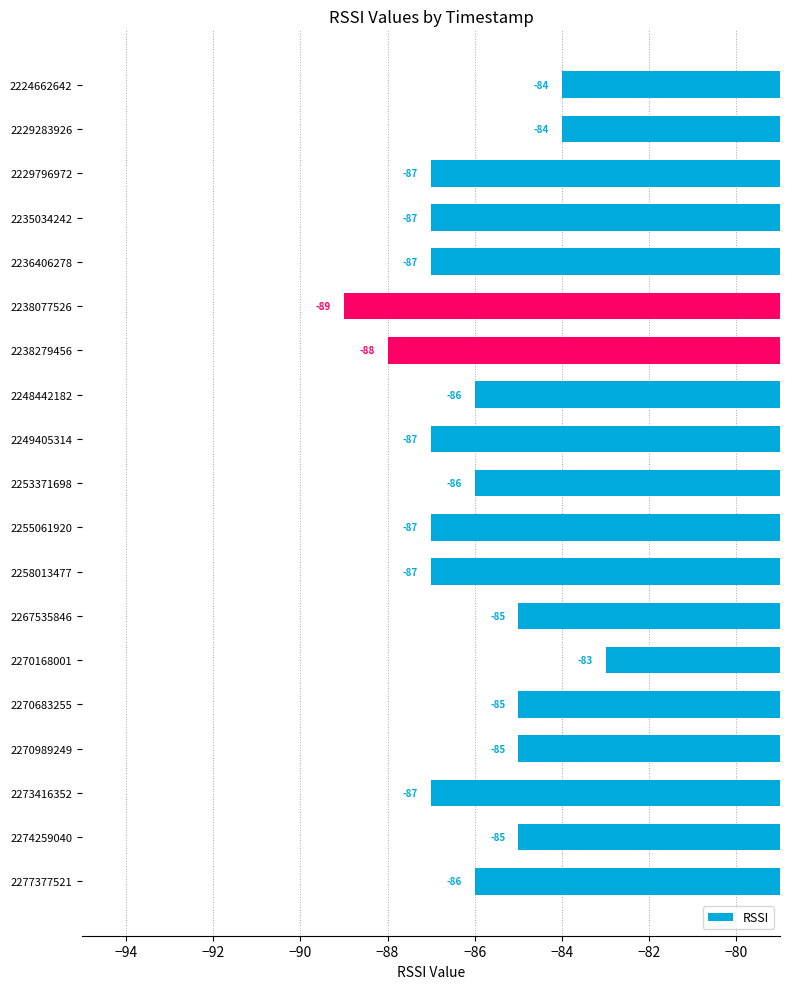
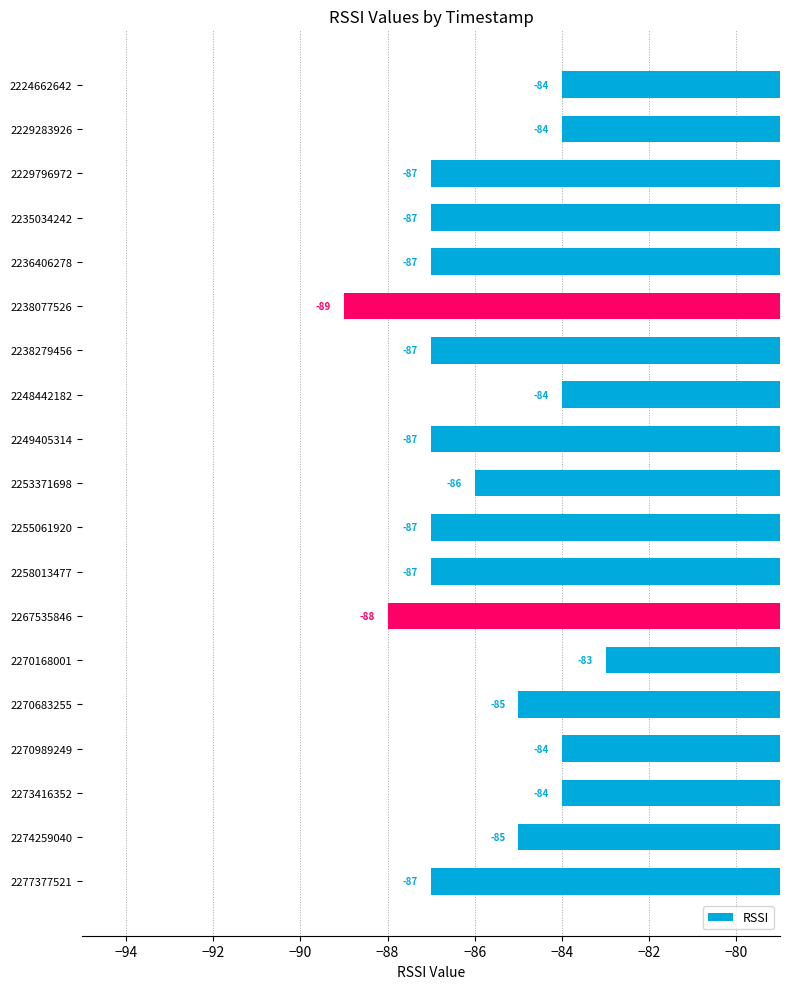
  {
    "2224662642": -84,
    "2229283926": -84,
    "2229796972": -87,
    "2235034242": -87,
    "2236406278": -87,
    "2238077526": -89,
-   "2238279456": -88,
-   "2248442182": -86,
+   "2238279456": -87,
+   "2248442182": -84,
    "2249405314": -87,
    "2253371698": -86,
    "2255061920": -87,
    "2258013477": -87,
-   "2267535846": -85,
+   "2267535846": -88,
    "2270168001": -83,
    "2270683255": -85,
-   "2270989249": -85,
-   "2273416352": -87,
+   "2270989249": -84,
+   "2273416352": -84,
    "2274259040": -85,
-   "2277377521": -86
+   "2277377521": -87
  }
